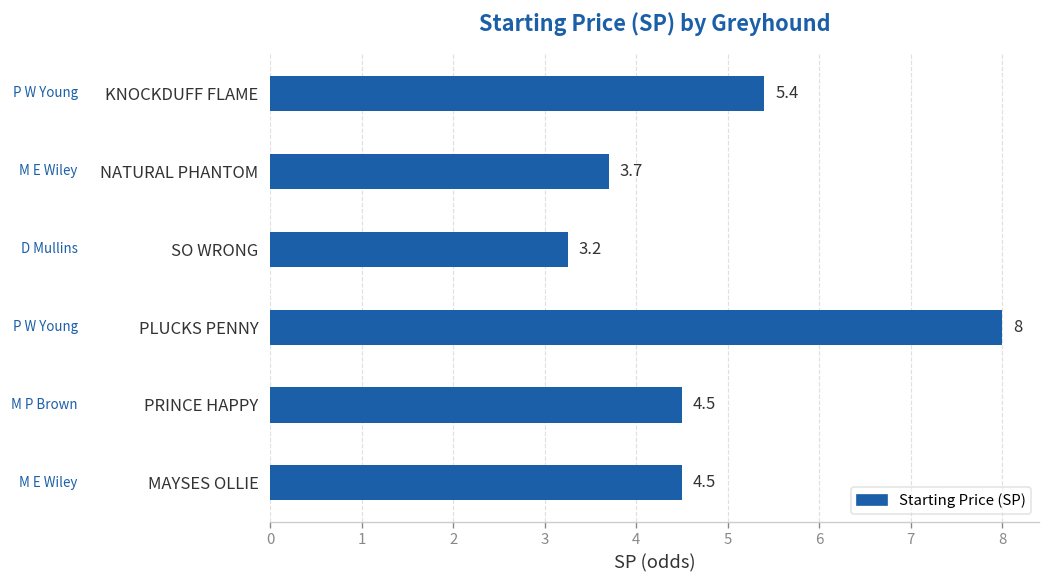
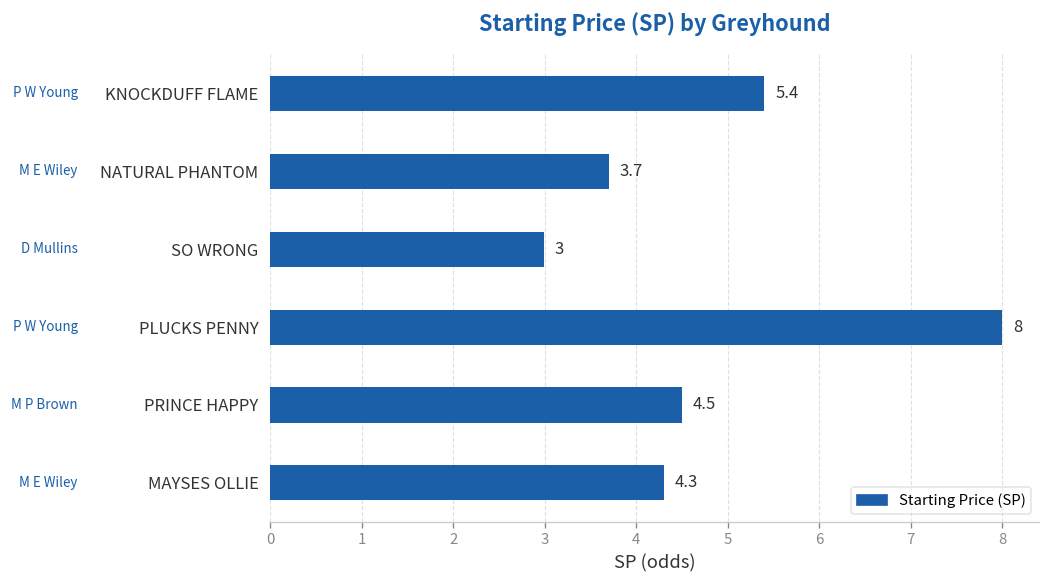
  {
    "KNOCKDUFF FLAME": 5.4,
    "NATURAL PHANTOM": 3.7,
-   "SO WRONG": 3.2,
+   "SO WRONG": 3,
    "PLUCKS PENNY": 8,
    "PRINCE HAPPY": 4.5,
-   "MAYSES OLLIE": 4.5
+   "MAYSES OLLIE": 4.3
  }
